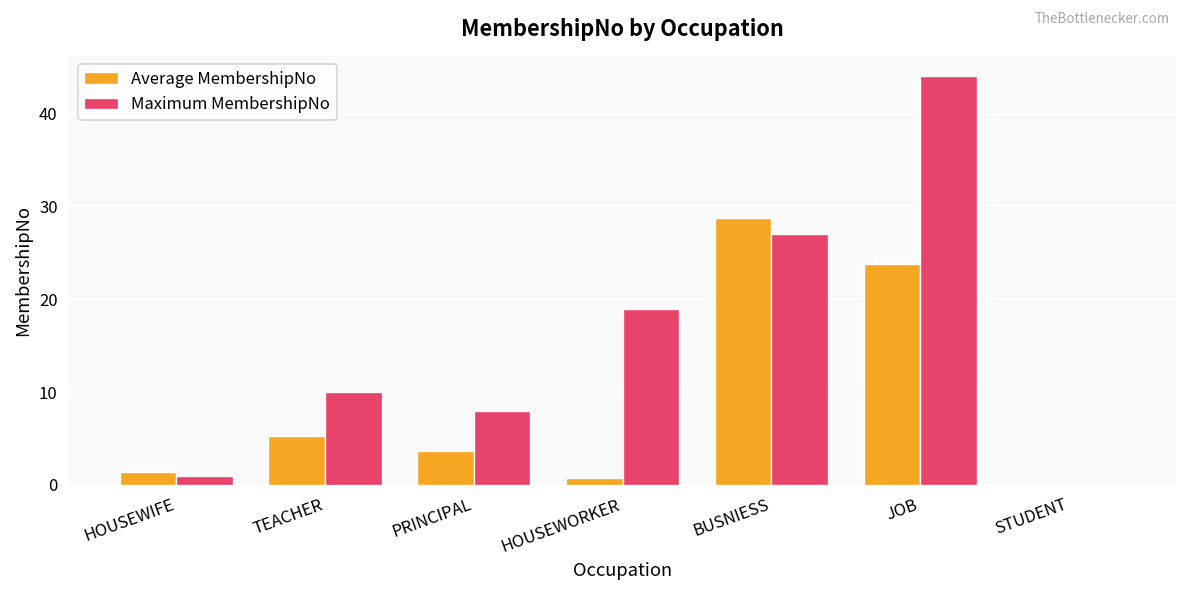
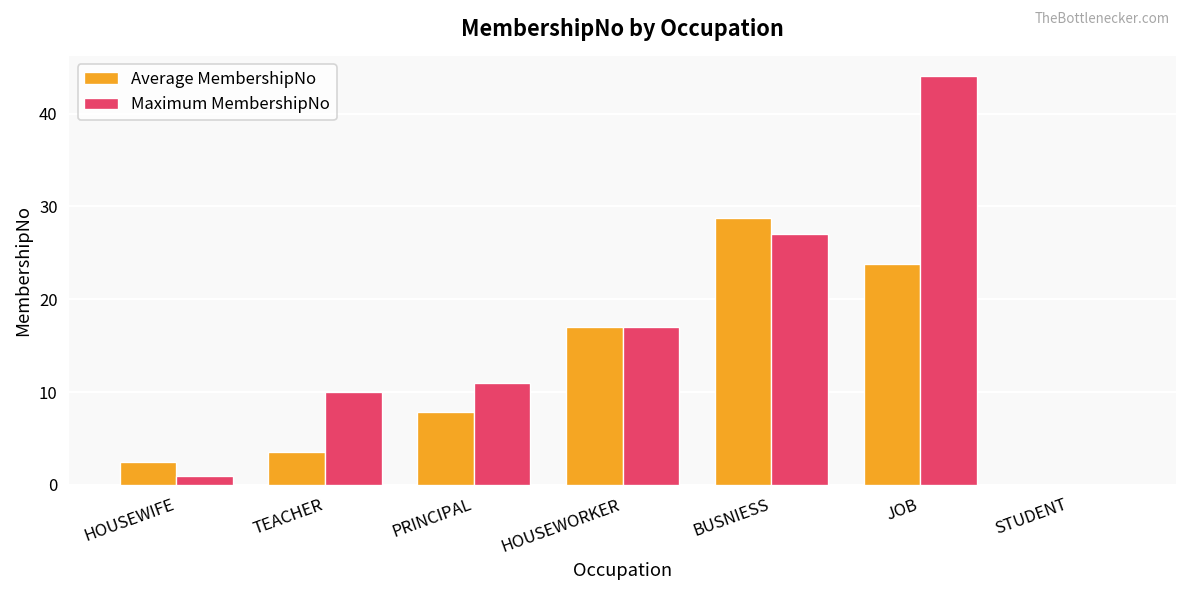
  {
    "Average MembershipNo": {
-     "HOUSEWIFE": 1,
-     "TEACHER": 5,
-     "PRINCIPAL": 4,
-     "HOUSEWORKER": 1,
+     "HOUSEWIFE": 3,
+     "TEACHER": 4,
+     "PRINCIPAL": 8,
+     "HOUSEWORKER": 17,
      "BUSNIESS": 29,
      "JOB": 24,
      "STUDENT": 0
    },
    "Maximum MembershipNo": {
      "HOUSEWIFE": 1,
      "TEACHER": 10,
-     "PRINCIPAL": 8,
-     "HOUSEWORKER": 19,
+     "PRINCIPAL": 11,
+     "HOUSEWORKER": 17,
      "BUSNIESS": 27,
      "JOB": 44,
      "STUDENT": 0
    }
  }
